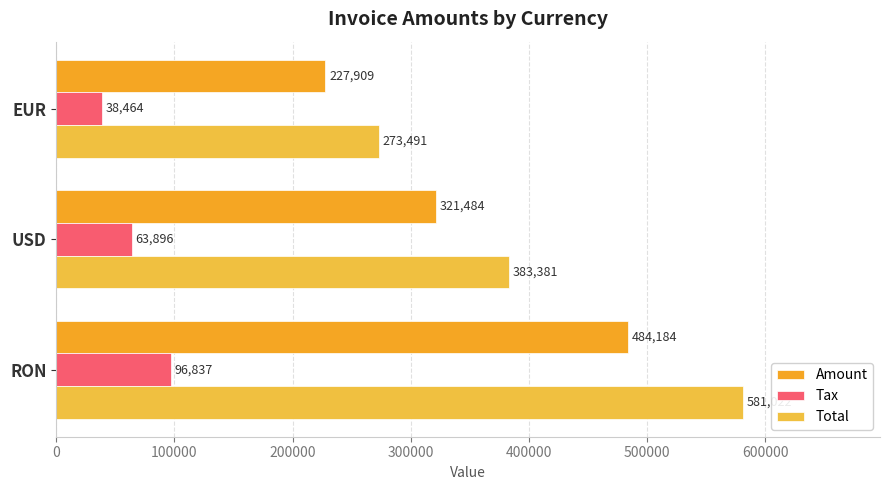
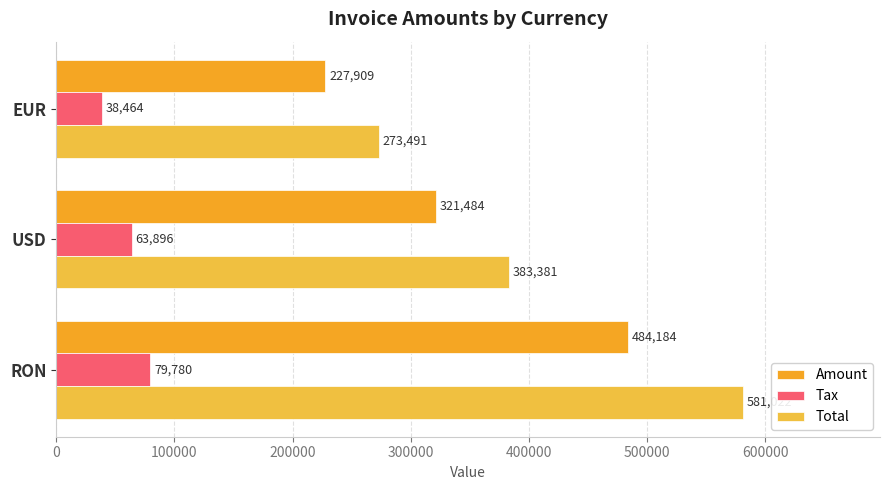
  {
    "Tax": {
      "EUR": "38,464",
      "USD": "63,896",
-     "RON": "96,837"
+     "RON": "79,780"
    }
  }
